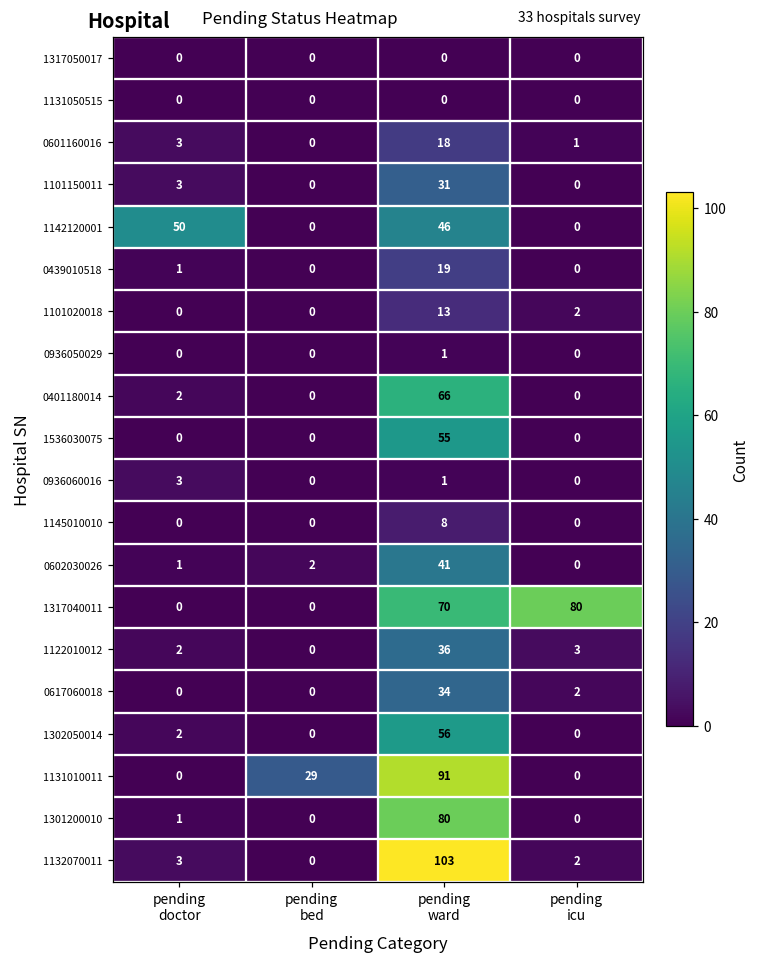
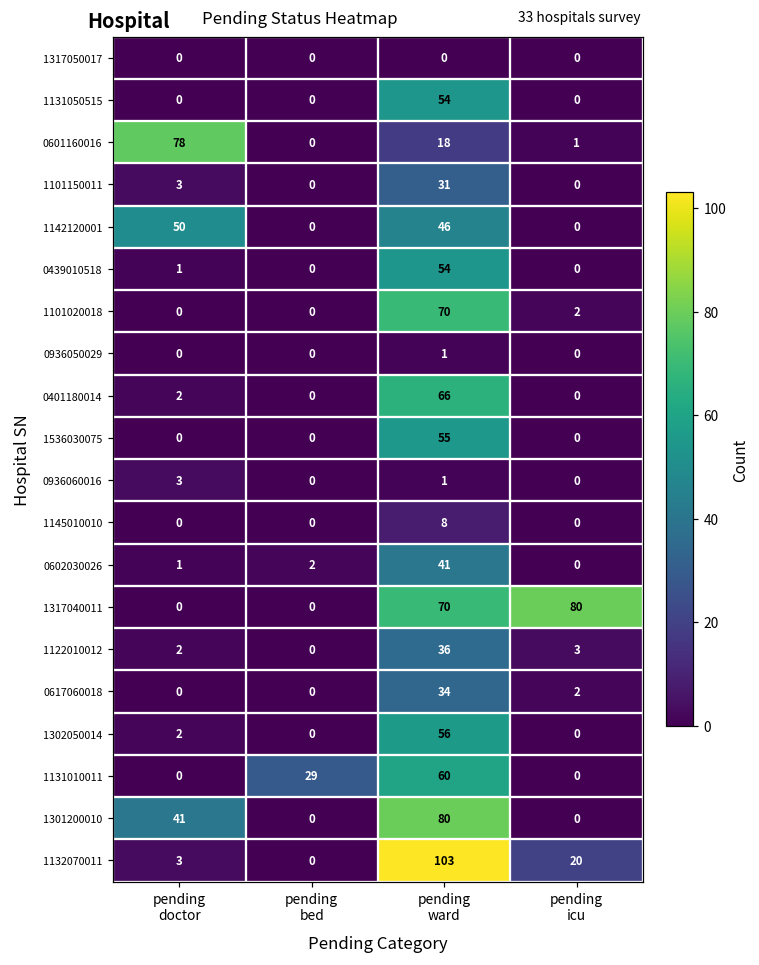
  {
    "1317050017": {
      "pending doctor": 0,
      "pending bed": 0,
      "pending ward": 0,
      "pending icu": 0
    },
    "1131050515": {
      "pending doctor": 0,
      "pending bed": 0,
-     "pending ward": 0,
+     "pending ward": 54,
      "pending icu": 0
    },
    "0601160016": {
-     "pending doctor": 3,
+     "pending doctor": 78,
      "pending bed": 0,
      "pending ward": 18,
      "pending icu": 1
    },
    "1101150011": {
      "pending doctor": 3,
      "pending bed": 0,
      "pending ward": 31,
      "pending icu": 0
    },
    "1142120001": {
      "pending doctor": 50,
      "pending bed": 0,
      "pending ward": 46,
      "pending icu": 0
    },
    "0439010518": {
      "pending doctor": 1,
      "pending bed": 0,
-     "pending ward": 19,
+     "pending ward": 54,
      "pending icu": 0
    },
    "1101020018": {
      "pending doctor": 0,
      "pending bed": 0,
-     "pending ward": 13,
+     "pending ward": 70,
      "pending icu": 2
    },
    "0936050029": {
      "pending doctor": 0,
      "pending bed": 0,
      "pending ward": 1,
      "pending icu": 0
    },
    "0401180014": {
      "pending doctor": 2,
      "pending bed": 0,
      "pending ward": 66,
      "pending icu": 0
    },
    "1536030075": {
      "pending doctor": 0,
      "pending bed": 0,
      "pending ward": 55,
      "pending icu": 0
    },
    "0936060016": {
      "pending doctor": 3,
      "pending bed": 0,
      "pending ward": 1,
      "pending icu": 0
    },
    "1145010010": {
      "pending doctor": 0,
      "pending bed": 0,
      "pending ward": 8,
      "pending icu": 0
    },
    "0602030026": {
      "pending doctor": 1,
      "pending bed": 2,
      "pending ward": 41,
      "pending icu": 0
    },
    "1317040011": {
      "pending doctor": 0,
      "pending bed": 0,
      "pending ward": 70,
      "pending icu": 80
    },
    "1122010012": {
      "pending doctor": 2,
      "pending bed": 0,
      "pending ward": 36,
      "pending icu": 3
    },
    "0617060018": {
      "pending doctor": 0,
      "pending bed": 0,
      "pending ward": 34,
      "pending icu": 2
    },
    "1302050014": {
      "pending doctor": 2,
      "pending bed": 0,
      "pending ward": 56,
      "pending icu": 0
    },
    "1131010011": {
      "pending doctor": 0,
      "pending bed": 29,
-     "pending ward": 91,
+     "pending ward": 60,
      "pending icu": 0
    },
    "1301200010": {
-     "pending doctor": 1,
+     "pending doctor": 41,
      "pending bed": 0,
      "pending ward": 80,
      "pending icu": 0
    },
    "1132070011": {
      "pending doctor": 3,
      "pending bed": 0,
      "pending ward": 103,
-     "pending icu": 2
+     "pending icu": 20
    }
  }
